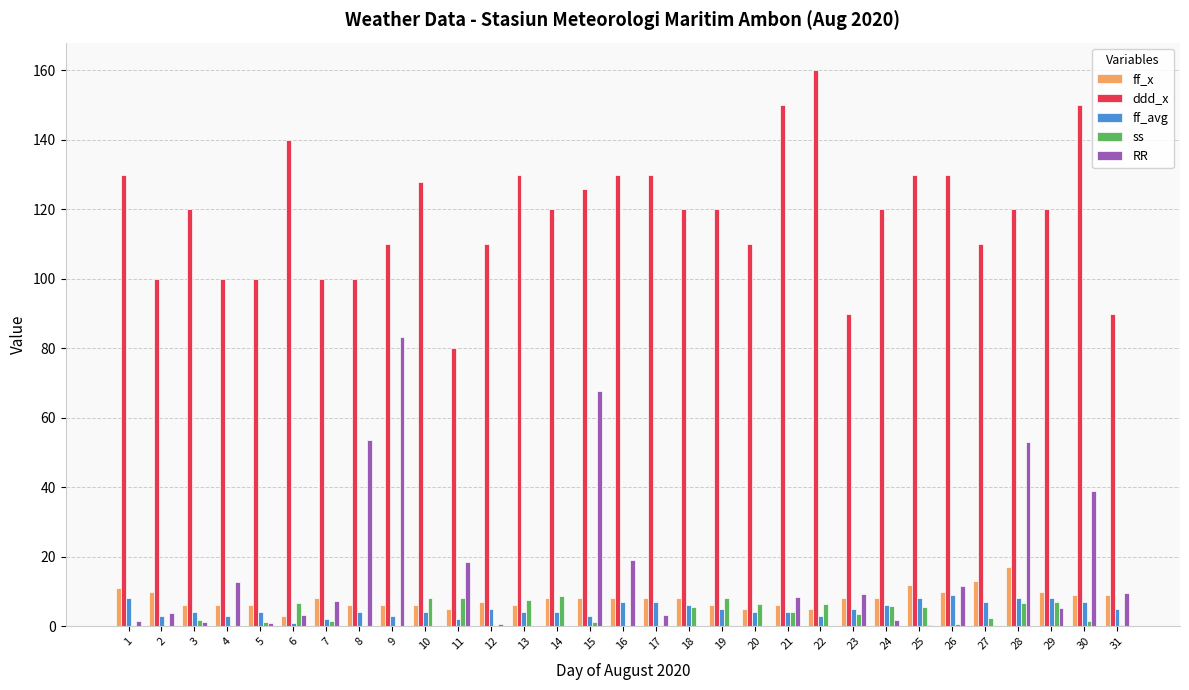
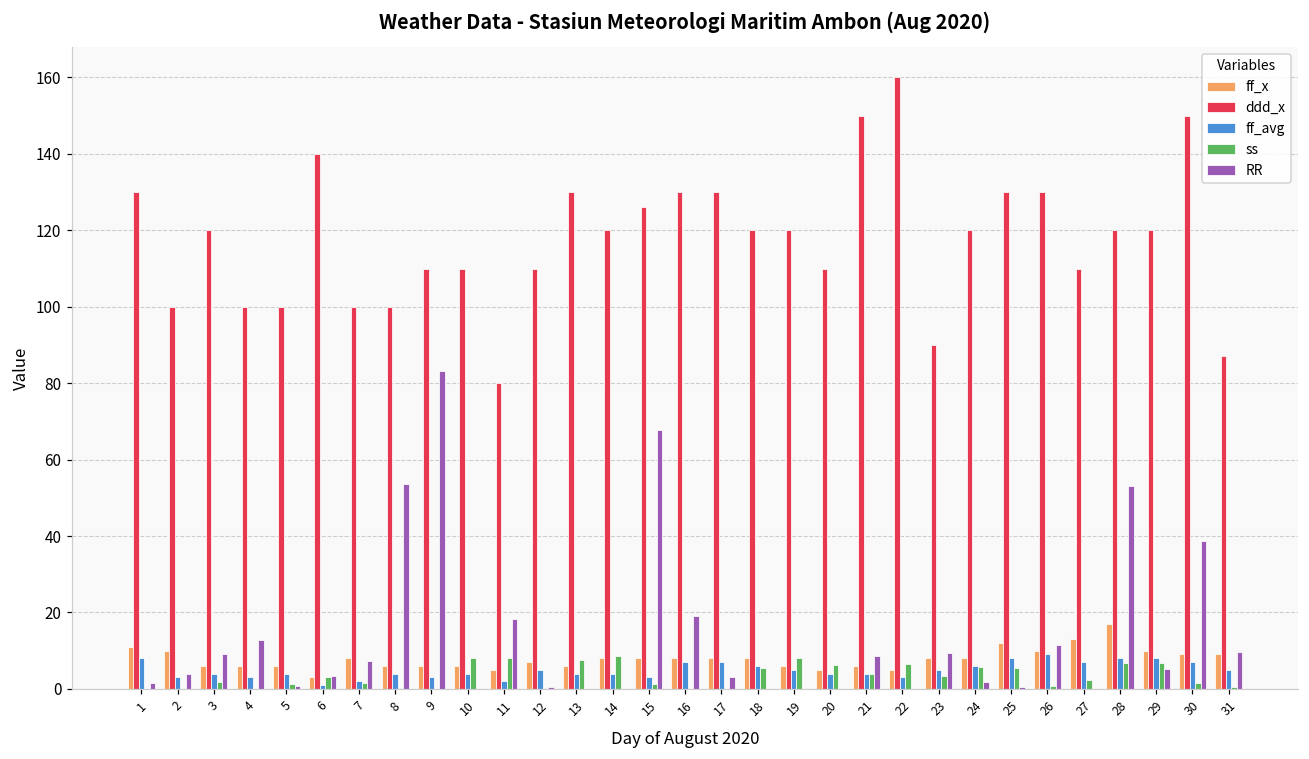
  {
    "ff_x": {
      "1": 11,
      "2": 10,
      "3": 6,
      "4": 6,
      "5": 6,
      "6": 3,
      "7": 8,
      "8": 6,
      "9": 6,
      "10": 6,
      "11": 5,
      "12": 7,
      "13": 6,
      "14": 8,
      "15": 8,
      "16": 8,
      "17": 8,
      "18": 8,
      "19": 6,
      "20": 5,
      "21": 6,
      "22": 5,
      "23": 8,
      "24": 8,
      "25": 12,
      "26": 10,
      "27": 13,
      "28": 17,
      "29": 10,
      "30": 9,
      "31": 9
    },
    "ddd_x": {
      "1": 130,
      "2": 100,
      "3": 120,
      "4": 100,
      "5": 100,
      "6": 140,
      "7": 100,
      "8": 100,
      "9": 110,
-     "10": 128,
+     "10": 110,
      "11": 80,
      "12": 110,
      "13": 130,
      "14": 120,
      "15": 126,
      "16": 130,
      "17": 130,
      "18": 120,
      "19": 120,
      "20": 110,
      "21": 150,
      "22": 160,
      "23": 90,
      "24": 120,
      "25": 130,
      "26": 130,
      "27": 110,
      "28": 120,
      "29": 120,
      "30": 150,
-     "31": 90
+     "31": 87
    },
    "ff_avg": {
      "1": 8,
      "2": 3,
      "3": 4,
      "4": 3,
      "5": 4,
      "6": 1,
      "7": 2,
      "8": 4,
      "9": 3,
      "10": 4,
      "11": 2,
      "12": 5,
      "13": 4,
      "14": 4,
      "15": 3,
      "16": 7,
      "17": 7,
      "18": 6,
      "19": 5,
      "20": 4,
      "21": 4,
      "22": 3,
      "23": 5,
      "24": 6,
      "25": 8,
      "26": 9,
      "27": 7,
      "28": 8,
      "29": 8,
      "30": 7,
      "31": 5
    },
    "ss": {
      "1": 0,
      "2": 0,
      "3": 2,
      "4": 0,
      "5": 1,
-     "6": 7,
+     "6": 3,
      "7": 2,
      "9": 0,
      "10": 8,
      "11": 8,
      "13": 8,
      "14": 9,
      "15": 1,
      "17": 0,
      "18": 5,
      "19": 8,
      "20": 6,
      "21": 4,
      "22": 6,
      "23": 3,
      "24": 6,
      "25": 5,
      "27": 2,
      "28": 7,
      "29": 7,
      "30": 2
    },
    "RR": {
      "1": 2,
      "2": 4,
-     "3": 1,
+     "3": 9,
      "4": 13,
      "5": 1,
      "6": 3,
      "7": 7,
      "8": 54,
      "9": 83,
      "10": 0,
      "11": 18,
      "13": 0,
      "14": 0,
      "15": 68,
      "16": 19,
      "17": 3,
      "18": 0,
      "19": 0,
      "20": 0,
      "21": 9,
      "22": 0,
      "23": 9,
      "24": 2,
      "26": 12,
      "27": 0,
      "28": 53,
      "29": 5,
      "30": 39,
      "31": 10
    }
  }
